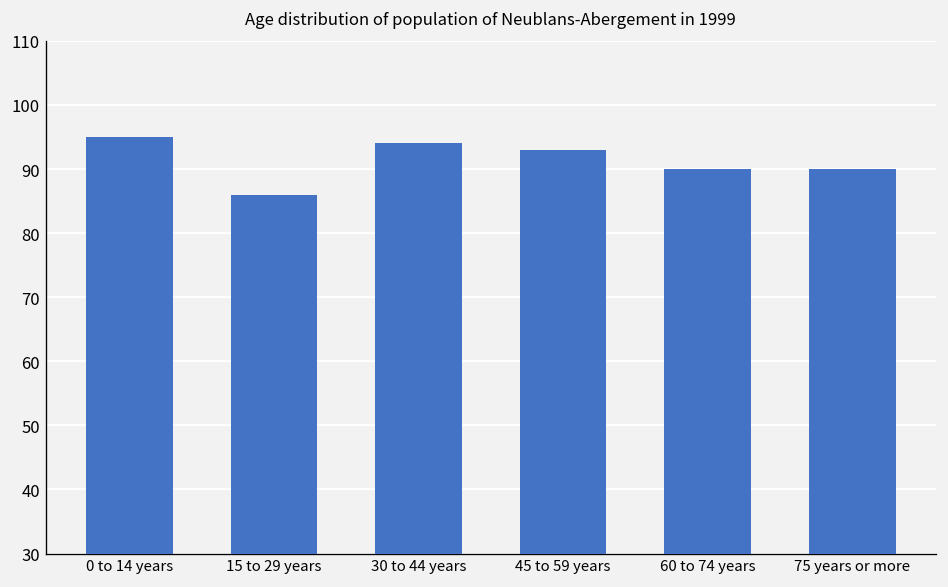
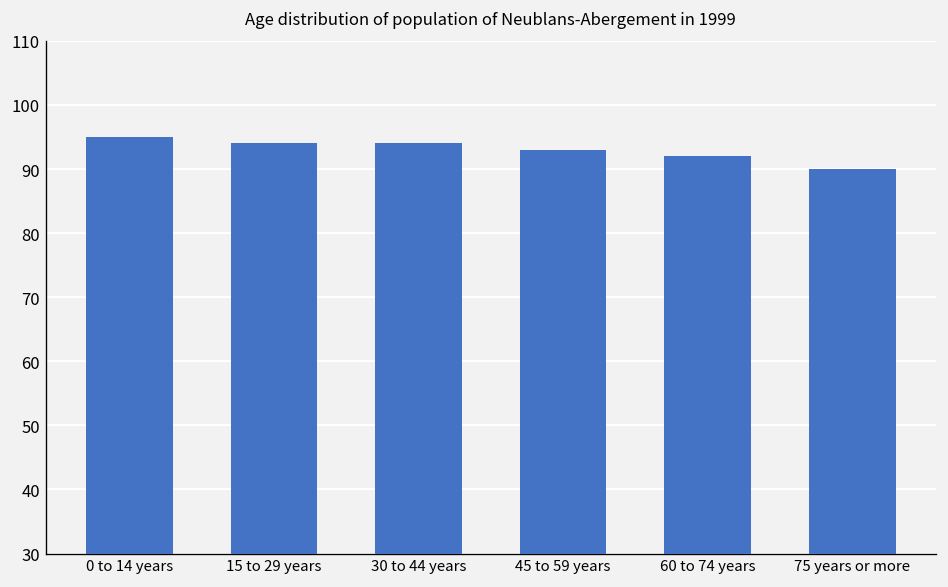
  {
    "0 to 14 years": 95,
-   "15 to 29 years": 86,
+   "15 to 29 years": 94,
    "30 to 44 years": 94,
    "45 to 59 years": 93,
-   "60 to 74 years": 90,
+   "60 to 74 years": 92,
    "75 years or more": 90
  }
